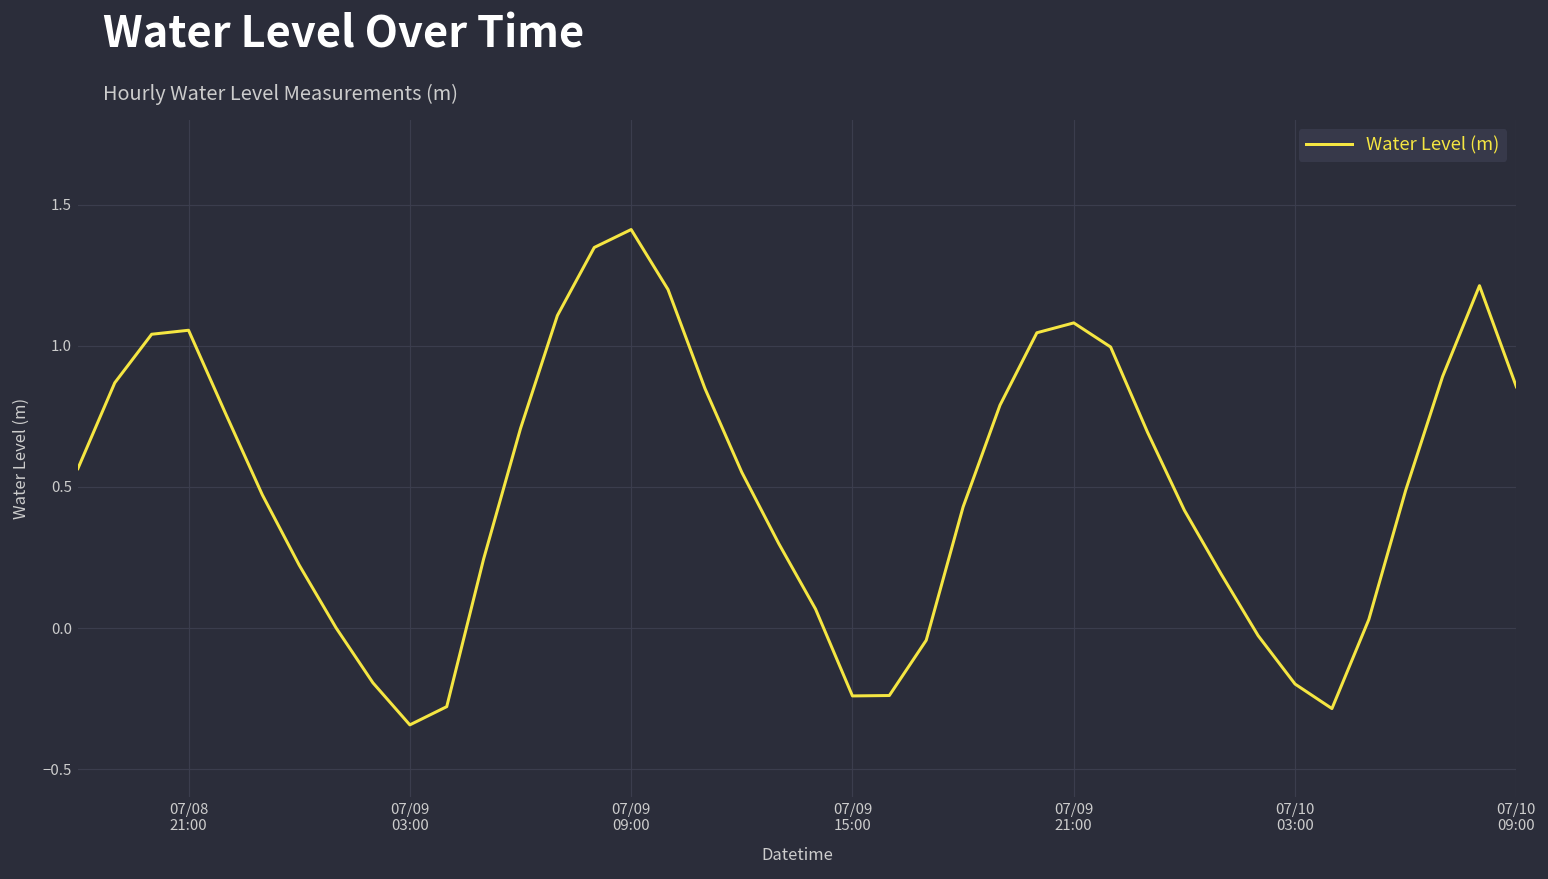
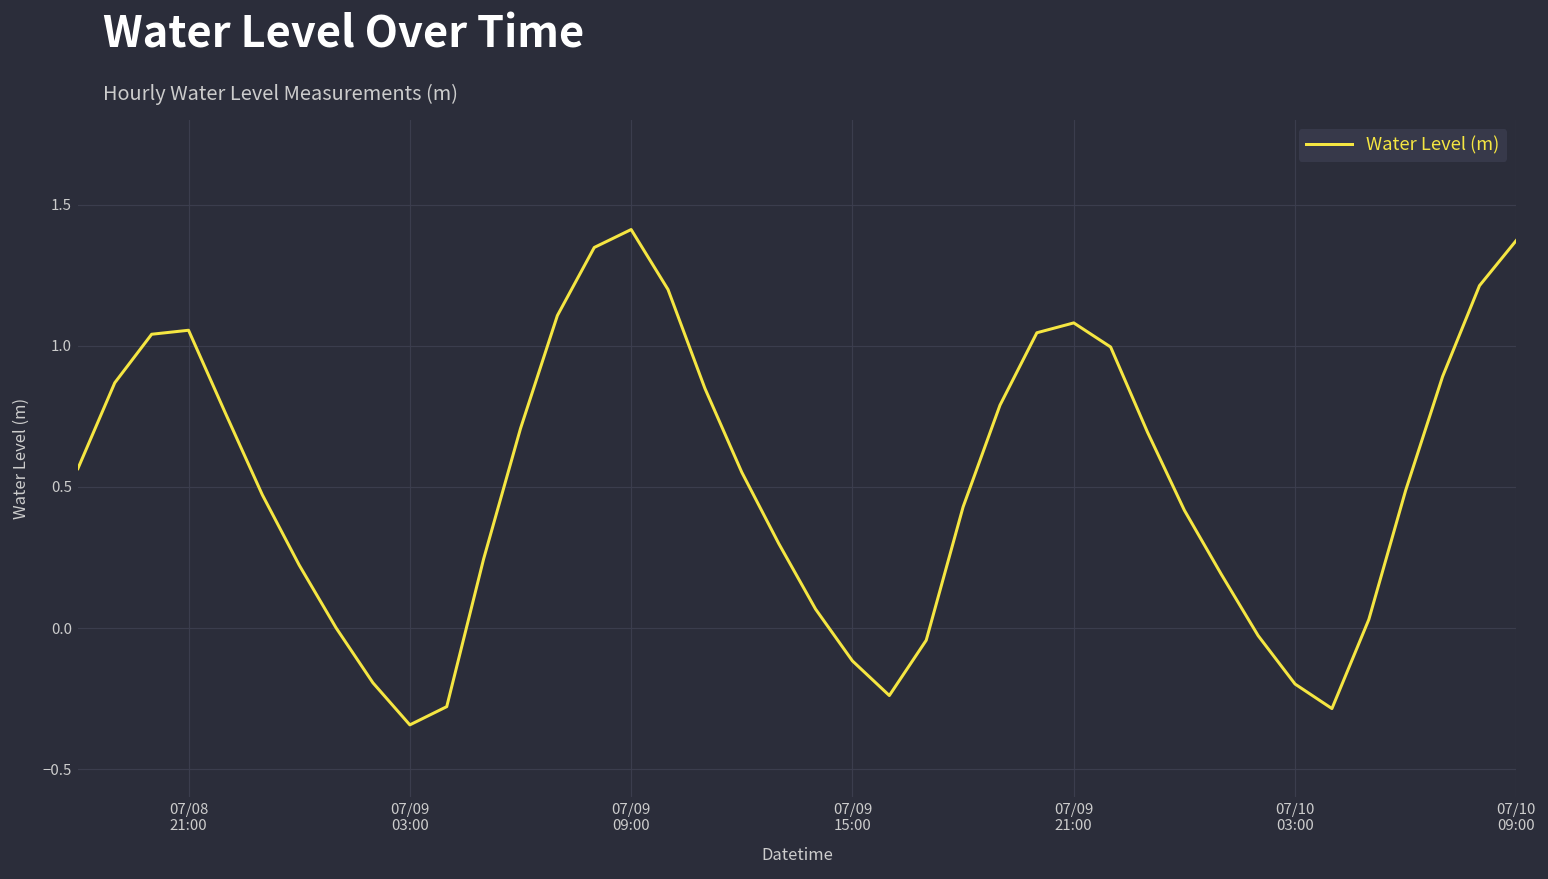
  {
    "07/08 21:00": 1.06,
    "07/09 03:00": -0.34,
    "07/09 09:00": 1.41,
-   "07/09 15:00": -0.24,
+   "07/09 15:00": -0.12,
    "07/09 21:00": 1.08,
    "07/10 03:00": -0.20,
-   "07/10 09:00": 0.85
+   "07/10 09:00": 1.37
  }
